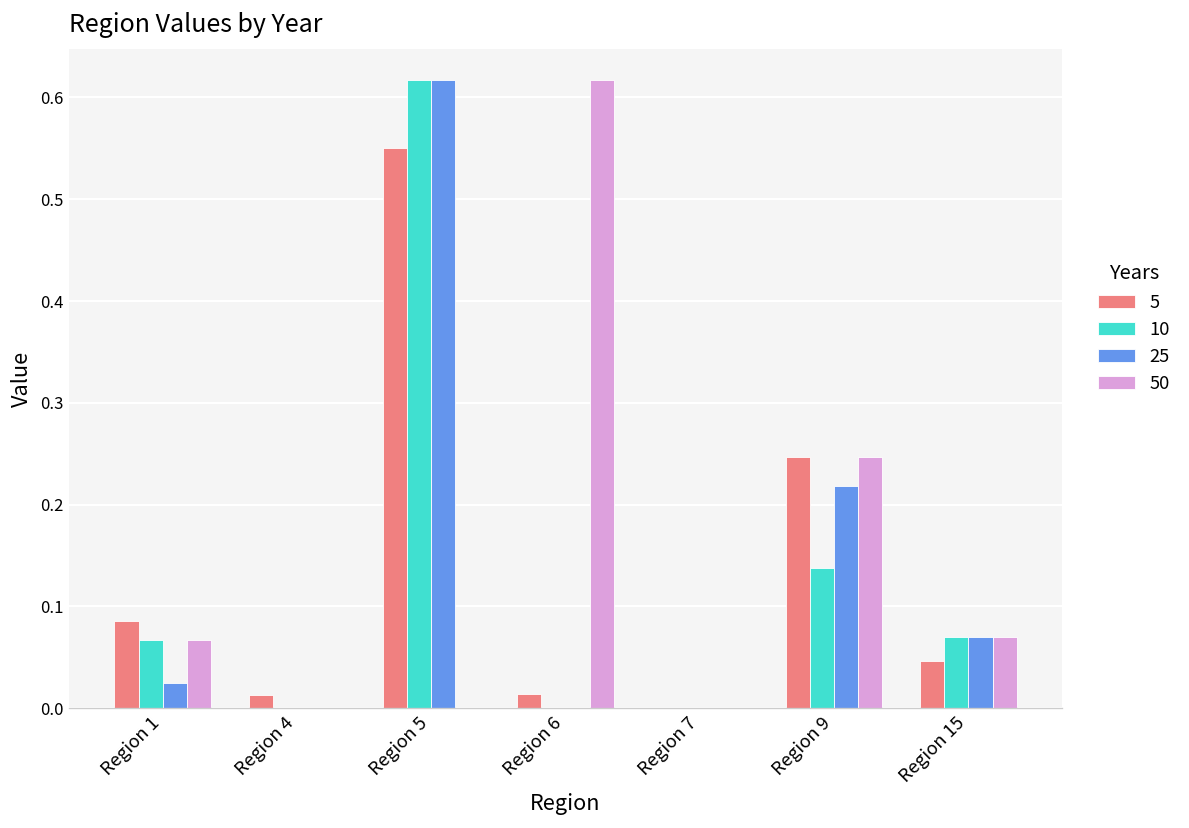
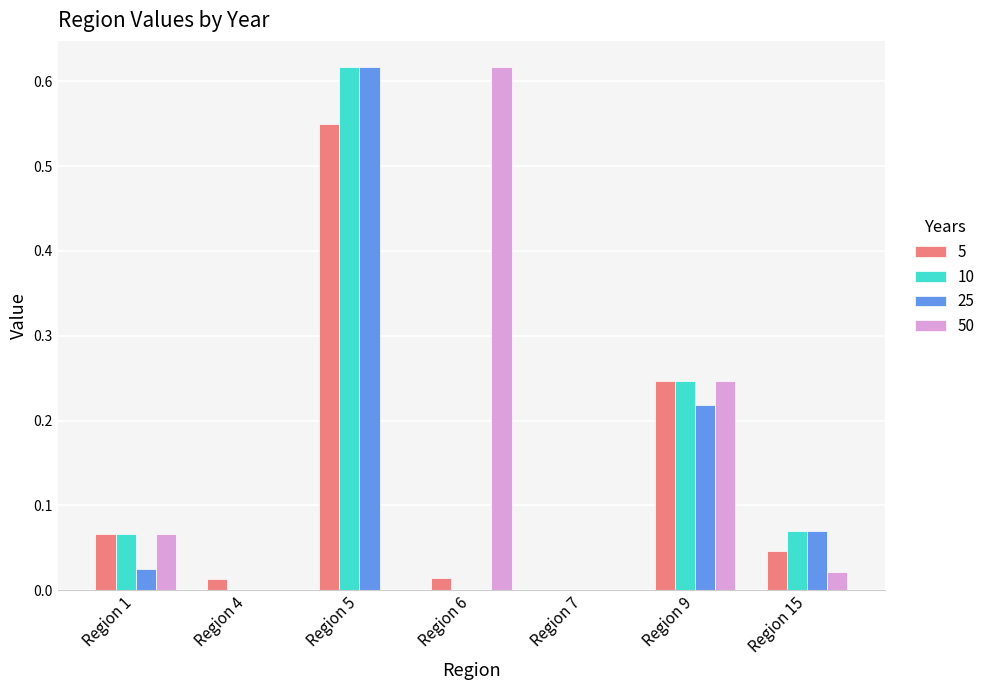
  {
    "5": {
-     "Region 1": 0.09,
+     "Region 1": 0.07,
      "Region 4": 0.01,
      "Region 5": 0.55,
      "Region 6": 0.01,
      "Region 9": 0.25,
      "Region 15": 0.05
    },
    "10": {
      "Region 1": 0.07,
      "Region 4": 0.00,
      "Region 5": 0.62,
      "Region 6": 0.00,
      "Region 7": 0.00,
-     "Region 9": 0.14,
+     "Region 9": 0.25,
      "Region 15": 0.07
    },
    "25": {
      "Region 1": 0.03,
      "Region 4": 0.00,
      "Region 5": 0.62,
      "Region 6": 0.00,
      "Region 7": 0.00,
      "Region 9": 0.22,
      "Region 15": 0.07
    },
    "50": {
      "Region 1": 0.07,
      "Region 4": 0.00,
      "Region 5": 0.00,
      "Region 6": 0.62,
      "Region 7": 0.00,
      "Region 9": 0.25,
-     "Region 15": 0.07
+     "Region 15": 0.02
    }
  }
